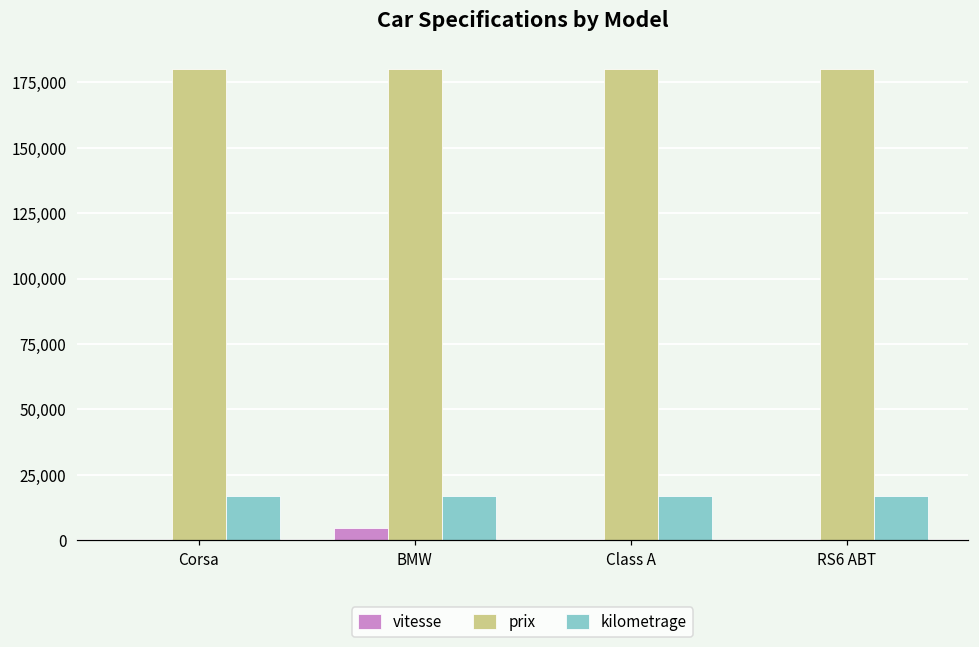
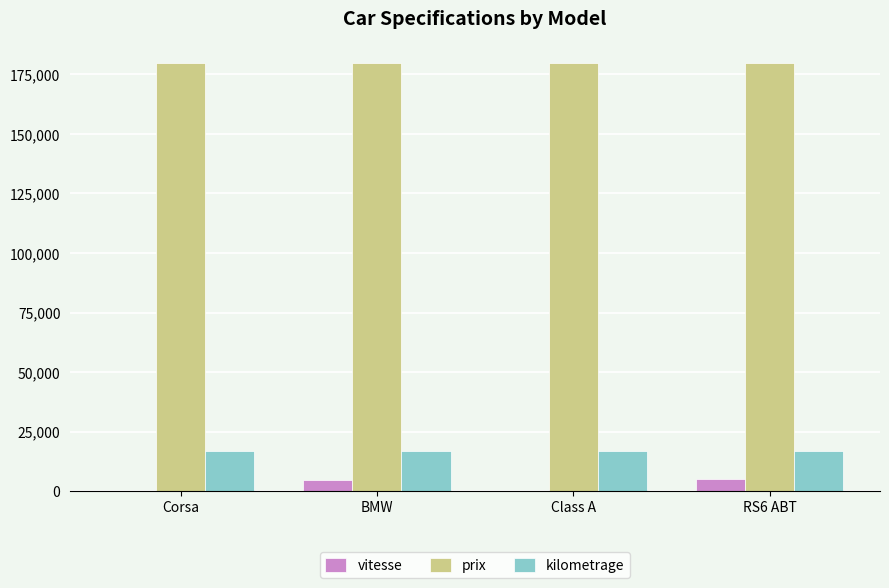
  {
    "vitesse": {
      "BMW": "5,000",
-     "RS6 ABT": "0"
+     "RS6 ABT": "5,000"
    },
    "prix": {
      "Corsa": "180,000",
      "BMW": "180,000",
      "Class A": "180,000",
      "RS6 ABT": "180,000"
    },
    "kilometrage": {
      "Corsa": "17,000",
      "BMW": "17,000",
      "Class A": "17,000",
      "RS6 ABT": "17,000"
    }
  }
